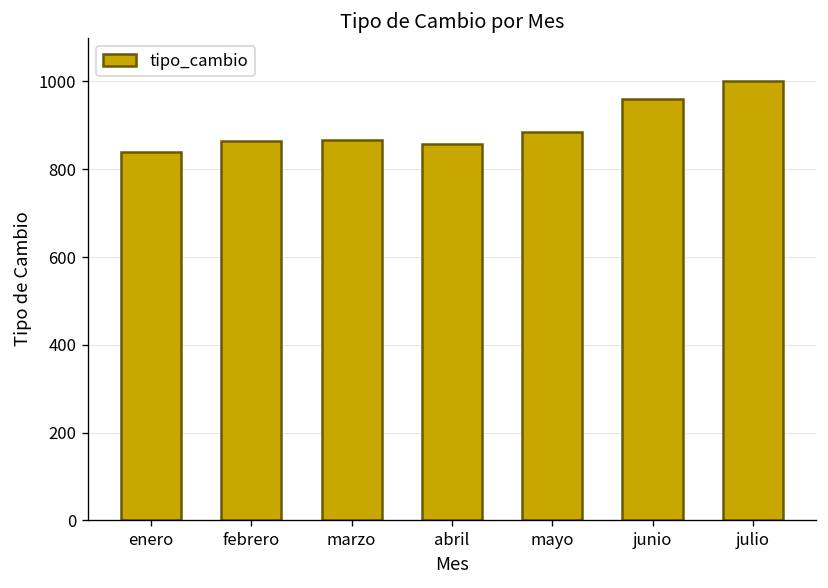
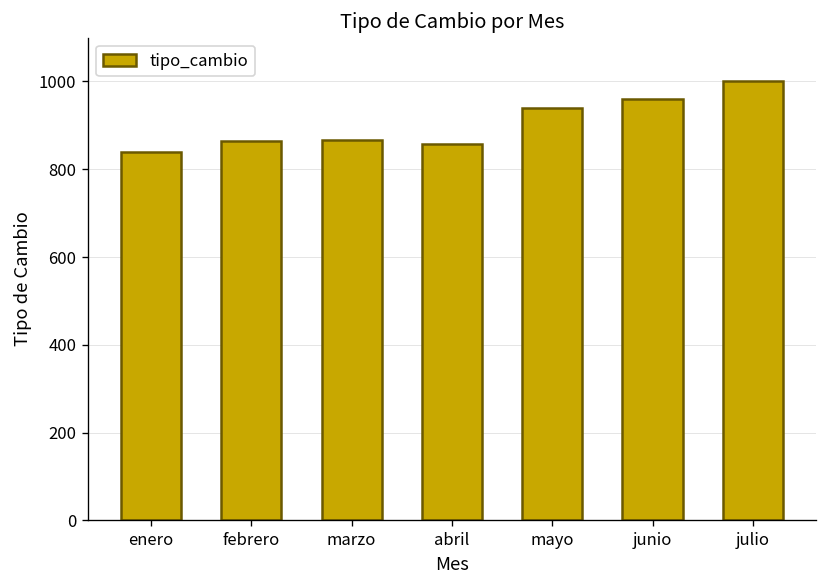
  {
    "enero": 840,
    "febrero": 870,
    "marzo": 870,
    "abril": 860,
-   "mayo": 880,
+   "mayo": 940,
    "junio": 960,
    "julio": 1000
  }
